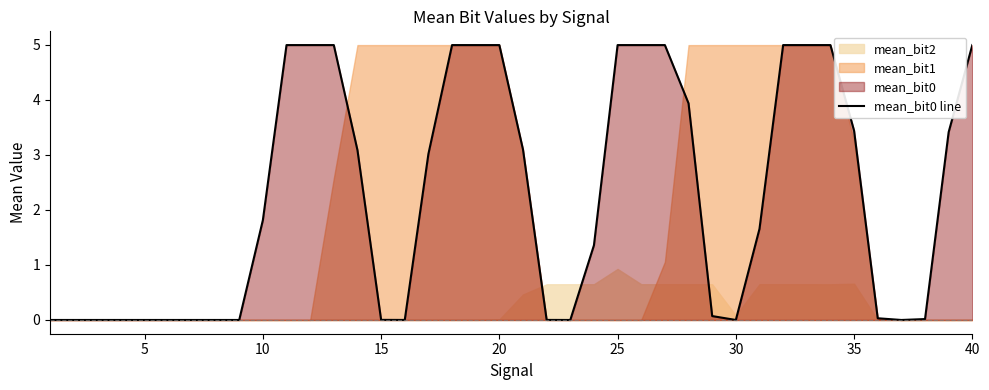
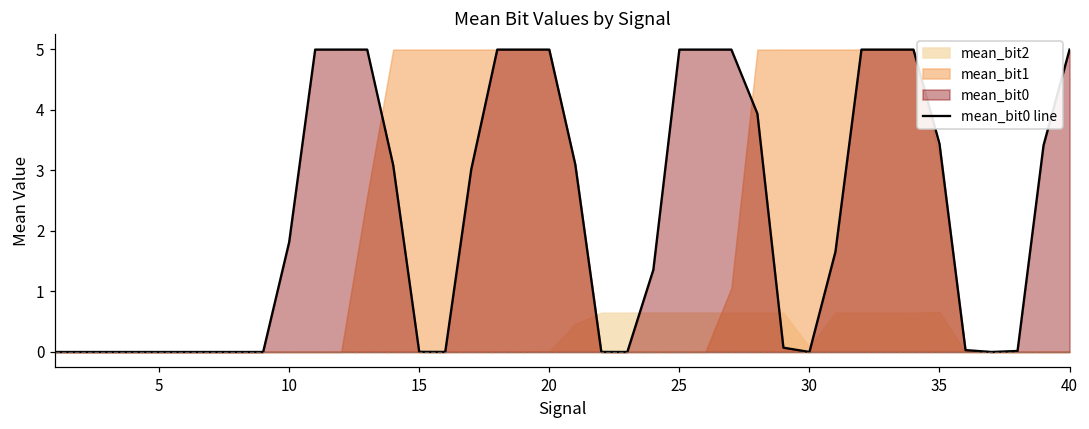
  {
    "mean_bit0": {
      "10": 1.8,
      "25": 5.0,
      "30": 0.0,
      "35": 3.4,
      "40": 5.0
    },
    "mean_bit2": {
-     "25": 0.9,
+     "25": 0.6,
      "30": 0.1,
      "35": 0.7
    },
    "mean_bit1": {
      "15": 5.0,
      "30": 5.0,
      "35": 3.2
    }
  }
